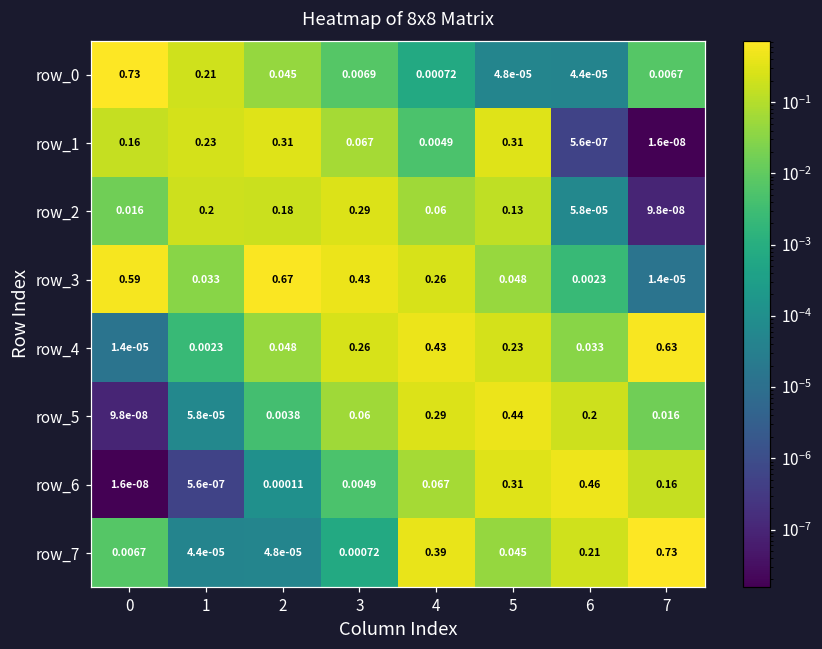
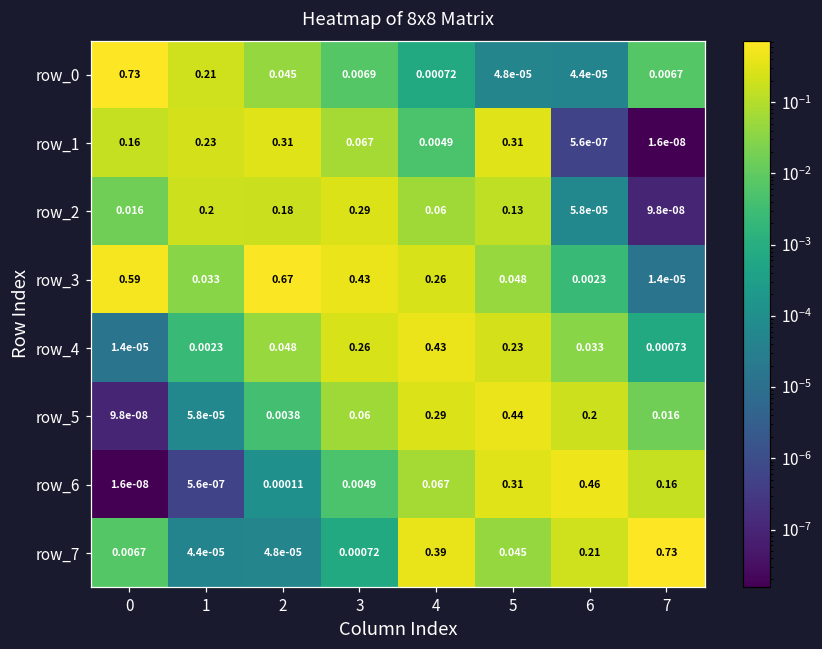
  {
    "row_0": {
      "0": "0.73",
      "1": "0.21",
      "2": "0.045",
      "3": "0.0069",
      "4": "0.00072",
      "5": "4.8e-05",
      "6": "4.4e-05",
      "7": "0.0067"
    },
    "row_1": {
      "0": "0.16",
      "1": "0.23",
      "2": "0.31",
      "3": "0.067",
      "4": "0.0049",
      "5": "0.31",
      "6": "5.6e-07",
      "7": "1.6e-08"
    },
    "row_2": {
      "0": "0.016",
      "1": "0.2",
      "2": "0.18",
      "3": "0.29",
      "4": "0.06",
      "5": "0.13",
      "6": "5.8e-05",
      "7": "9.8e-08"
    },
    "row_3": {
      "0": "0.59",
      "1": "0.033",
      "2": "0.67",
      "3": "0.43",
      "4": "0.26",
      "5": "0.048",
      "6": "0.0023",
      "7": "1.4e-05"
    },
    "row_4": {
      "0": "1.4e-05",
      "1": "0.0023",
      "2": "0.048",
      "3": "0.26",
      "4": "0.43",
      "5": "0.23",
      "6": "0.033",
-     "7": "0.63"
+     "7": "0.00073"
    },
    "row_5": {
      "0": "9.8e-08",
      "1": "5.8e-05",
      "2": "0.0038",
      "3": "0.06",
      "4": "0.29",
      "5": "0.44",
      "6": "0.2",
      "7": "0.016"
    },
    "row_6": {
      "0": "1.6e-08",
      "1": "5.6e-07",
      "2": "0.00011",
      "3": "0.0049",
      "4": "0.067",
      "5": "0.31",
      "6": "0.46",
      "7": "0.16"
    },
    "row_7": {
      "0": "0.0067",
      "1": "4.4e-05",
      "2": "4.8e-05",
      "3": "0.00072",
      "4": "0.39",
      "5": "0.045",
      "6": "0.21",
      "7": "0.73"
    }
  }
